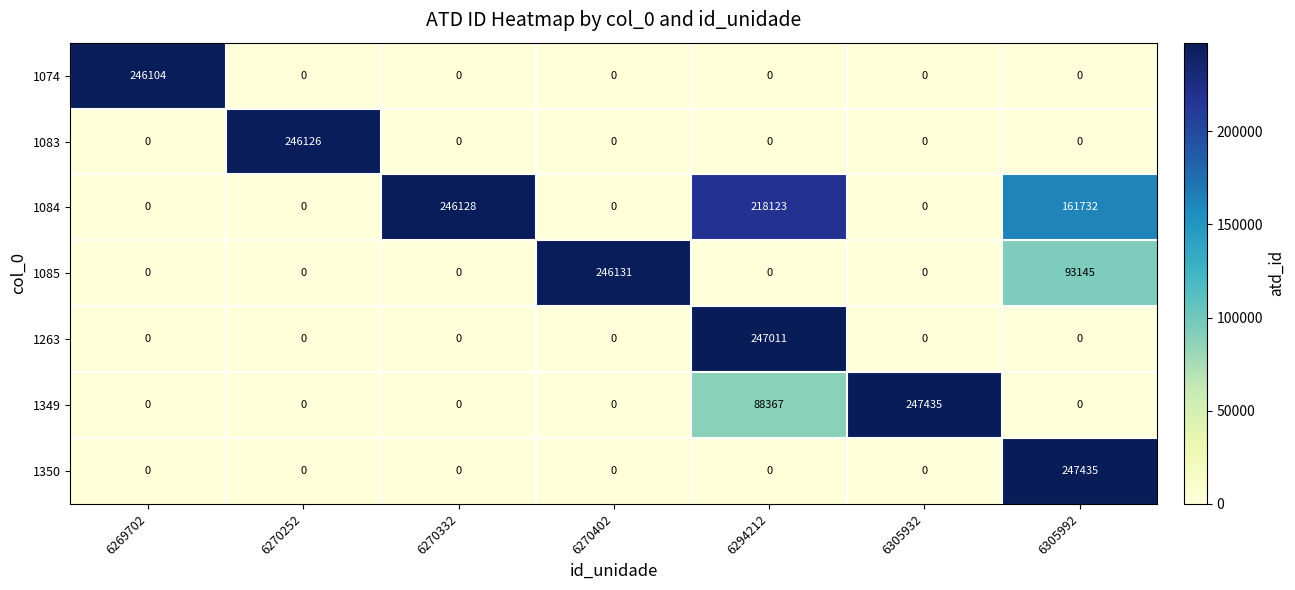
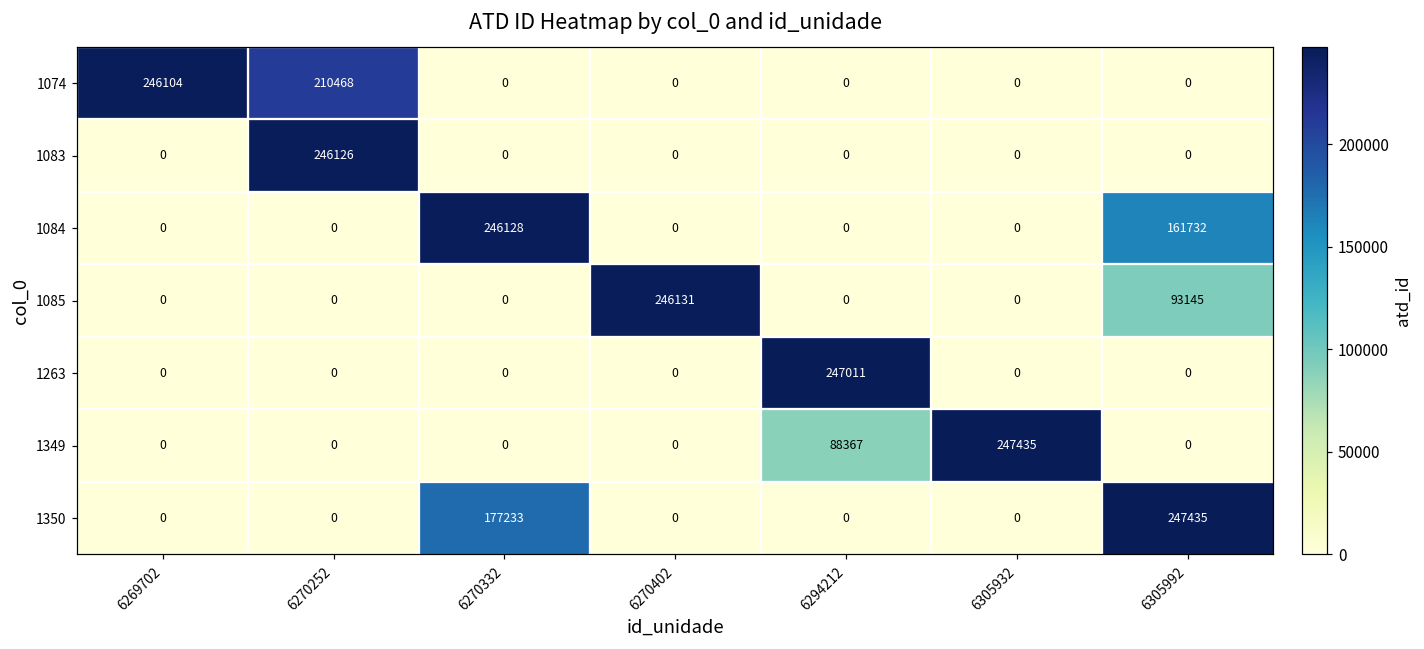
  {
    "1074": {
      "6269702": 246104,
-     "6270252": 0,
+     "6270252": 210468,
      "6270332": 0,
      "6270402": 0,
      "6294212": 0,
      "6305932": 0,
      "6305992": 0
    },
    "1083": {
      "6269702": 0,
      "6270252": 246126,
      "6270332": 0,
      "6270402": 0,
      "6294212": 0,
      "6305932": 0,
      "6305992": 0
    },
    "1084": {
      "6269702": 0,
      "6270252": 0,
      "6270332": 246128,
      "6270402": 0,
-     "6294212": 218123,
+     "6294212": 0,
      "6305932": 0,
      "6305992": 161732
    },
    "1085": {
      "6269702": 0,
      "6270252": 0,
      "6270332": 0,
      "6270402": 246131,
      "6294212": 0,
      "6305932": 0,
      "6305992": 93145
    },
    "1263": {
      "6269702": 0,
      "6270252": 0,
      "6270332": 0,
      "6270402": 0,
      "6294212": 247011,
      "6305932": 0,
      "6305992": 0
    },
    "1349": {
      "6269702": 0,
      "6270252": 0,
      "6270332": 0,
      "6270402": 0,
      "6294212": 88367,
      "6305932": 247435,
      "6305992": 0
    },
    "1350": {
      "6269702": 0,
      "6270252": 0,
-     "6270332": 0,
+     "6270332": 177233,
      "6270402": 0,
      "6294212": 0,
      "6305932": 0,
      "6305992": 247435
    }
  }
